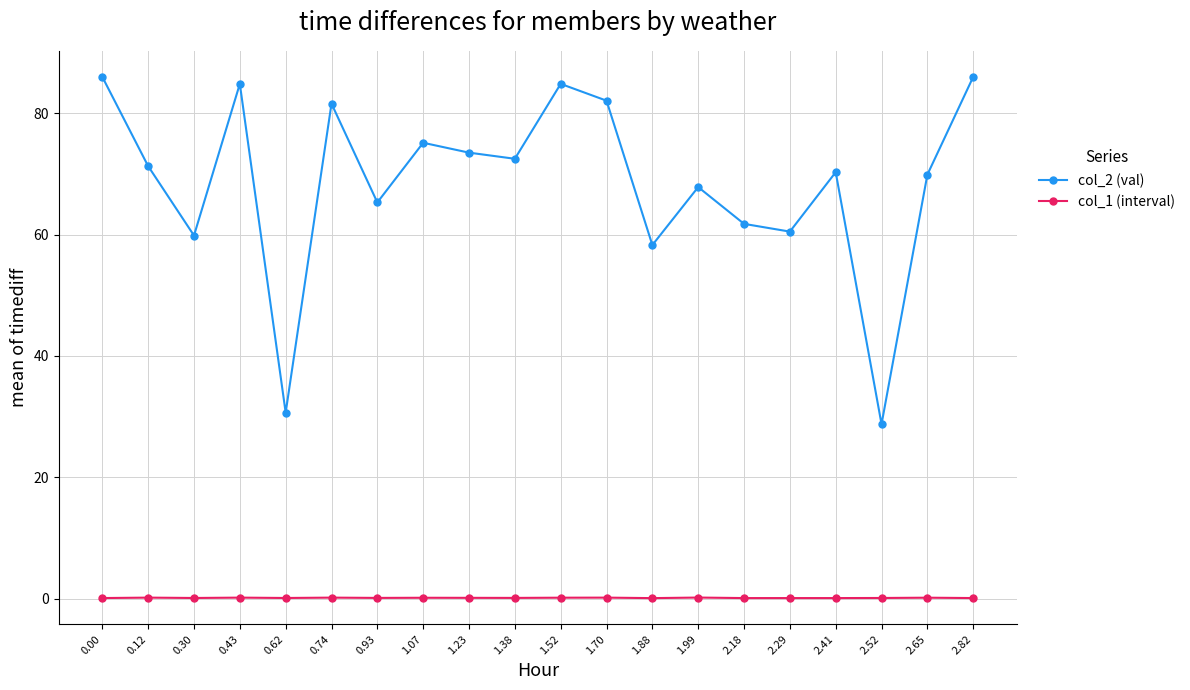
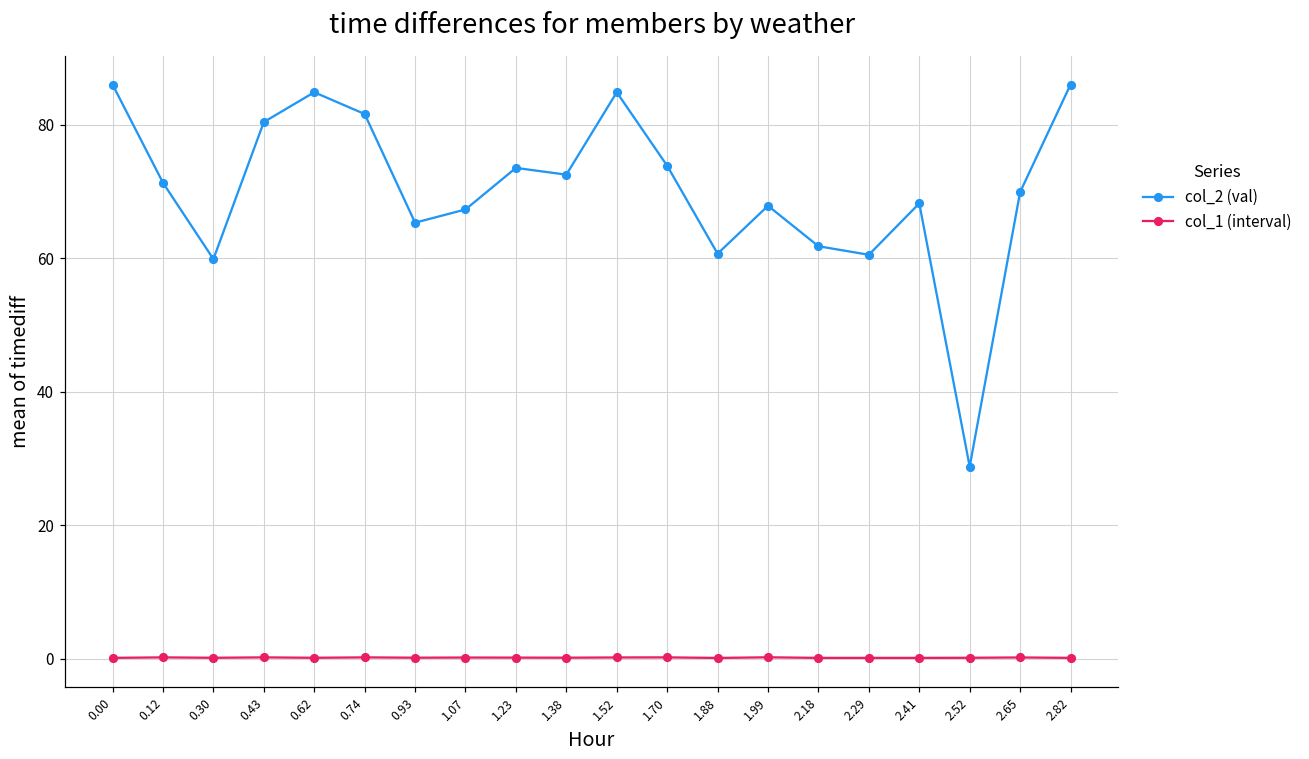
  {
    "col_2 (val)": {
      "0.00": 86,
      "0.12": 71,
      "0.30": 60,
-     "0.43": 85,
-     "0.62": 31,
+     "0.43": 80,
+     "0.62": 85,
      "0.74": 82,
      "0.93": 65,
-     "1.07": 75,
+     "1.07": 67,
      "1.23": 74,
      "1.38": 72,
      "1.52": 85,
-     "1.70": 82,
-     "1.88": 58,
+     "1.70": 74,
+     "1.88": 61,
      "1.99": 68,
      "2.18": 62,
      "2.29": 60,
-     "2.41": 70,
+     "2.41": 68,
      "2.52": 29,
      "2.65": 70,
      "2.82": 86
    },
    "col_1 (interval)": {
      "0.00": 0,
      "0.12": 0,
      "0.30": 0,
      "0.43": 0,
      "0.62": 0,
      "0.74": 0,
      "0.93": 0,
      "1.07": 0,
      "1.23": 0,
      "1.38": 0,
      "1.52": 0,
      "1.70": 0,
      "1.88": 0,
      "1.99": 0,
      "2.18": 0,
      "2.29": 0,
      "2.41": 0,
      "2.52": 0,
      "2.65": 0,
      "2.82": 0
    }
  }
